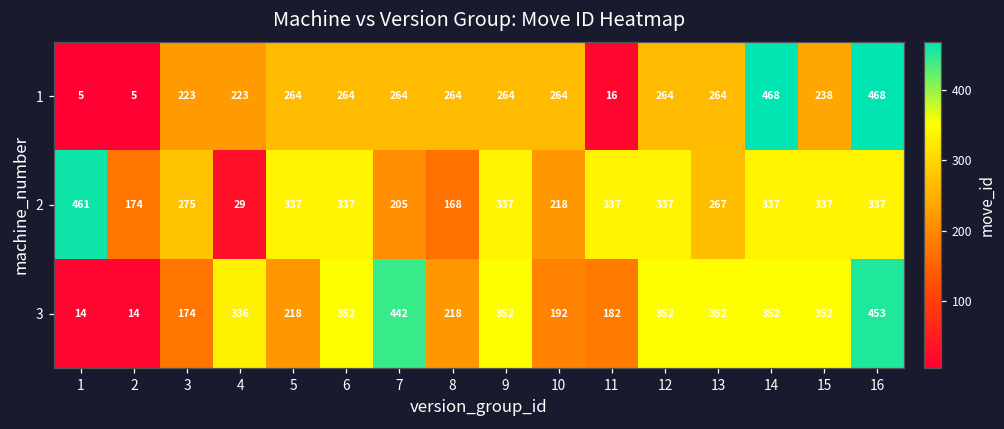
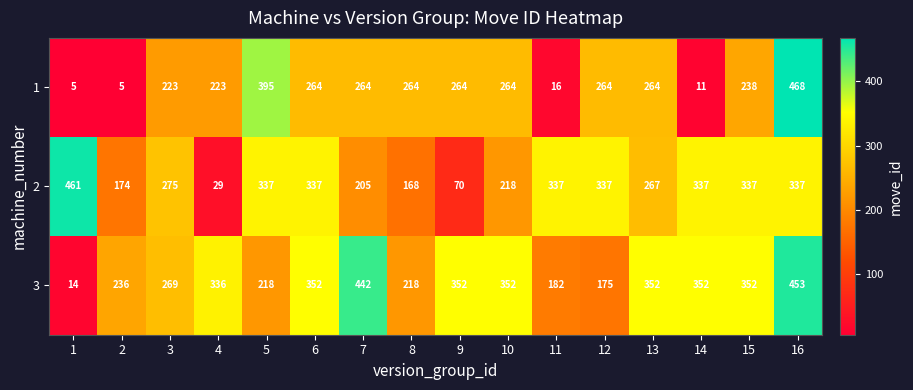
  {
    "1": {
      "1": 5,
      "2": 5,
      "3": 223,
      "4": 223,
-     "5": 264,
+     "5": 395,
      "6": 264,
      "7": 264,
      "8": 264,
      "9": 264,
      "10": 264,
      "11": 16,
      "12": 264,
      "13": 264,
-     "14": 468,
+     "14": 11,
      "15": 238,
      "16": 468
    },
    "2": {
      "1": 461,
      "2": 174,
      "3": 275,
      "4": 29,
      "5": 337,
      "6": 337,
      "7": 205,
      "8": 168,
-     "9": 337,
+     "9": 70,
      "10": 218,
      "11": 337,
      "12": 337,
      "13": 267,
      "14": 337,
      "15": 337,
      "16": 337
    },
    "3": {
      "1": 14,
-     "2": 14,
-     "3": 174,
+     "2": 236,
+     "3": 269,
      "4": 336,
      "5": 218,
      "6": 352,
      "7": 442,
      "8": 218,
      "9": 352,
-     "10": 192,
+     "10": 352,
      "11": 182,
-     "12": 352,
+     "12": 175,
      "13": 352,
      "14": 352,
      "15": 352,
      "16": 453
    }
  }
